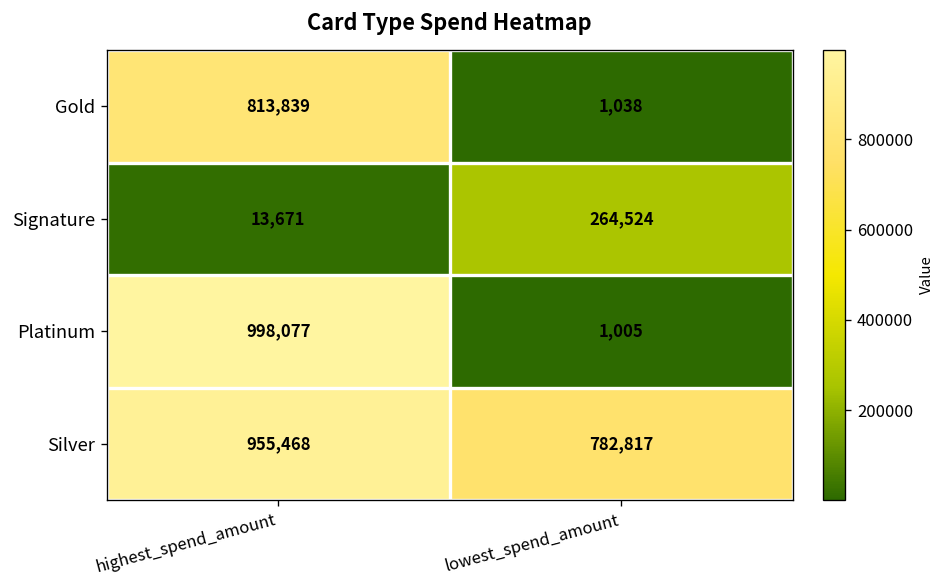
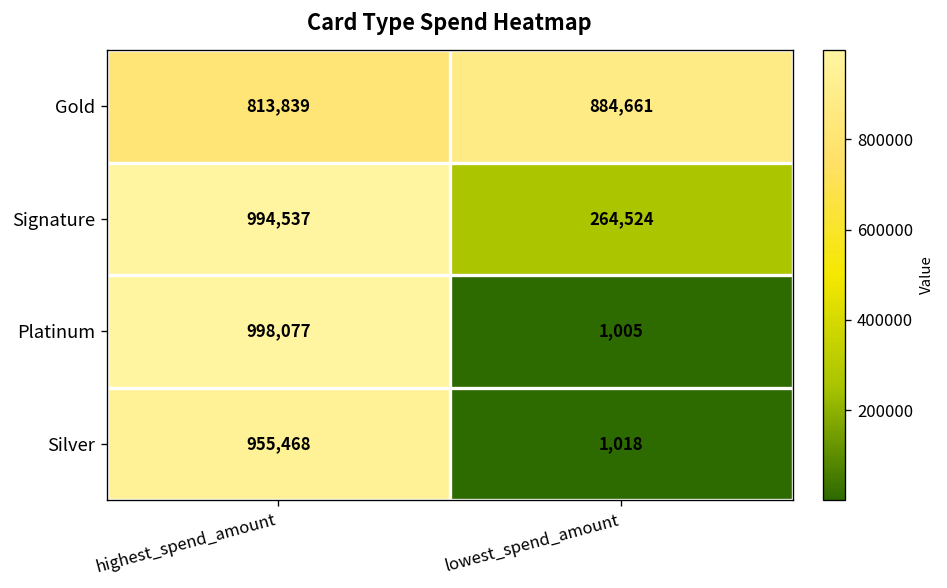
  {
    "Gold": {
      "highest_spend_amount": "813,839",
-     "lowest_spend_amount": "1,038"
+     "lowest_spend_amount": "884,661"
    },
    "Signature": {
-     "highest_spend_amount": "13,671",
+     "highest_spend_amount": "994,537",
      "lowest_spend_amount": "264,524"
    },
    "Platinum": {
      "highest_spend_amount": "998,077",
      "lowest_spend_amount": "1,005"
    },
    "Silver": {
      "highest_spend_amount": "955,468",
-     "lowest_spend_amount": "782,817"
+     "lowest_spend_amount": "1,018"
    }
  }
